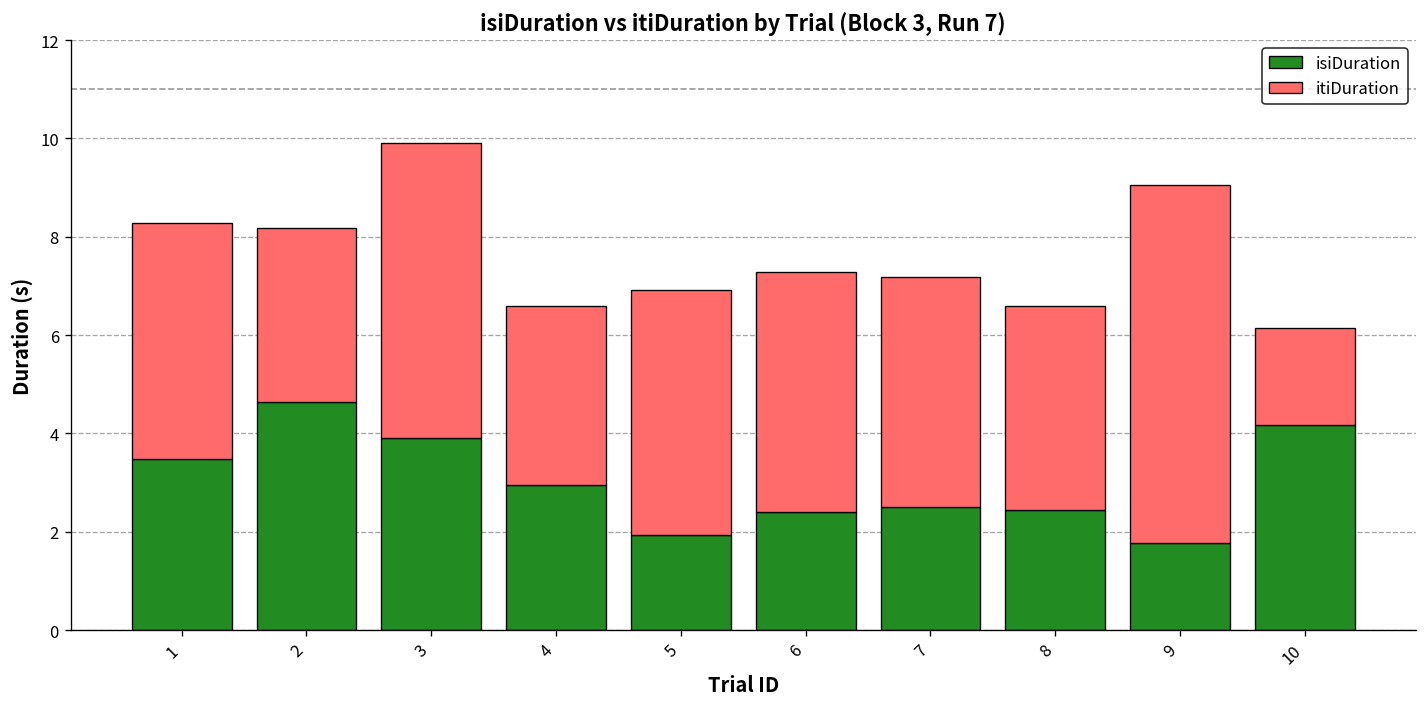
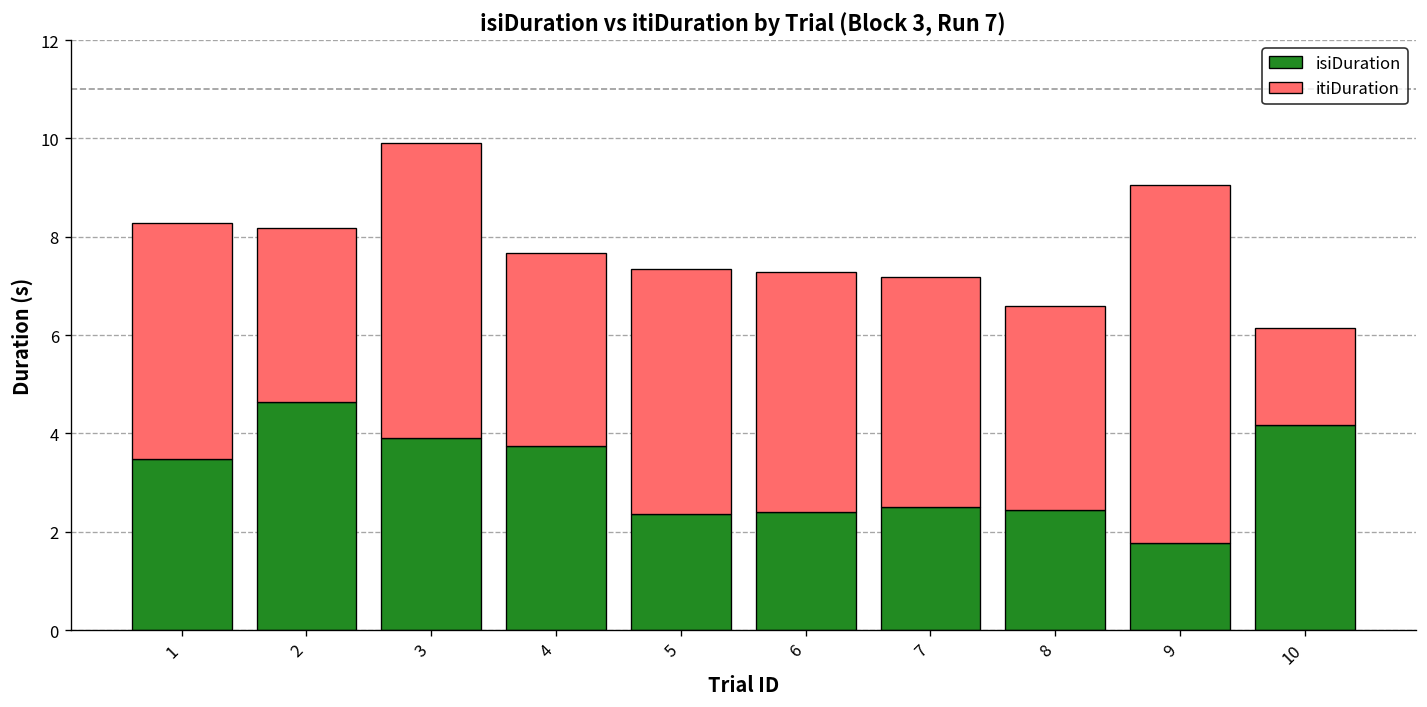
  {
    "isiDuration": {
      "1": 3.5,
      "2": 4.6,
      "3": 3.9,
-     "4": 3.0,
-     "5": 1.9,
+     "4": 3.8,
+     "5": 2.4,
      "6": 2.4,
      "7": 2.5,
      "8": 2.5,
      "9": 1.8,
      "10": 4.2
    },
    "itiDuration": {
      "1": 4.8,
      "2": 3.5,
      "3": 6.0,
-     "4": 3.6,
+     "4": 3.9,
      "5": 5.0,
      "6": 4.9,
      "7": 4.7,
      "8": 4.1,
      "9": 7.3,
      "10": 2.0
    }
  }
